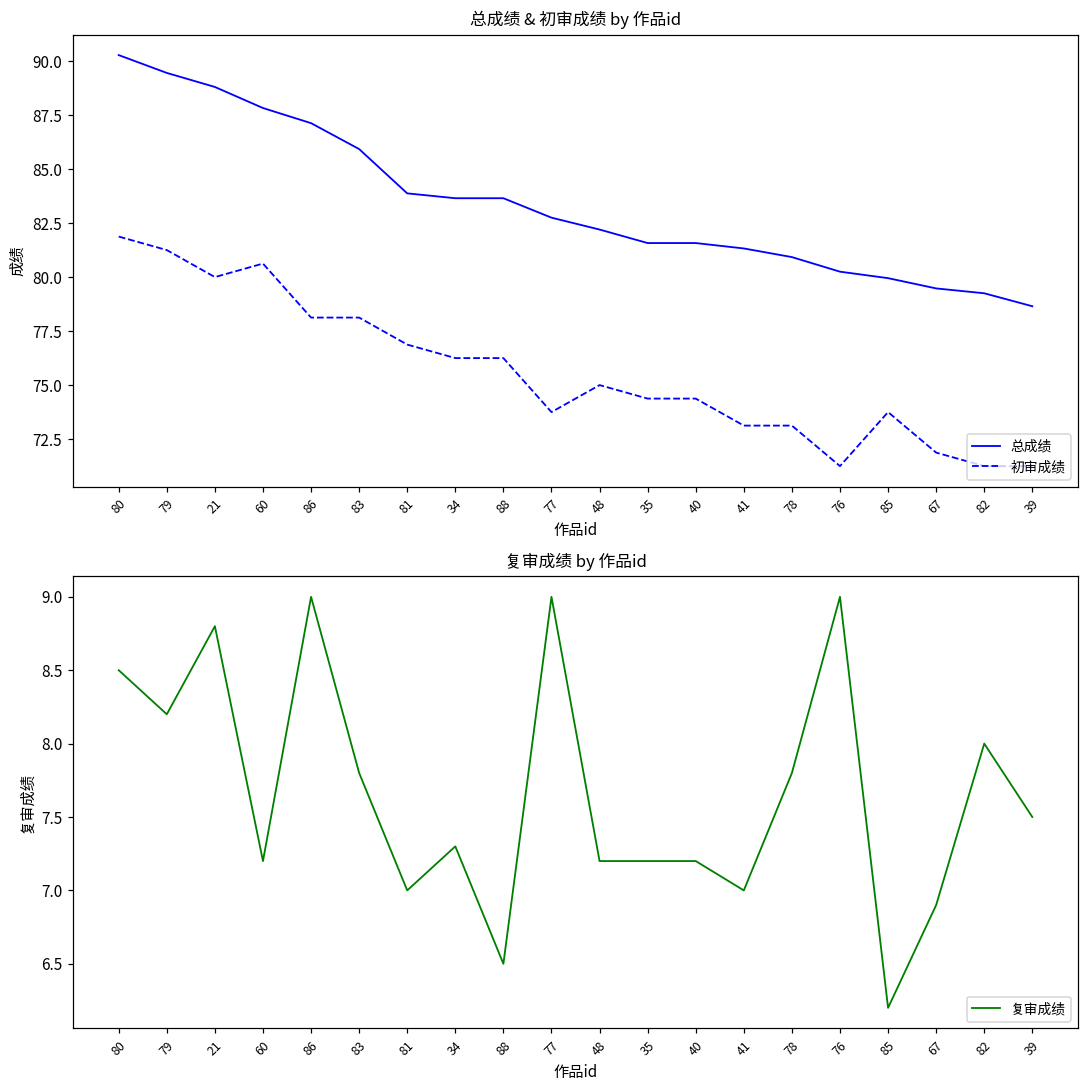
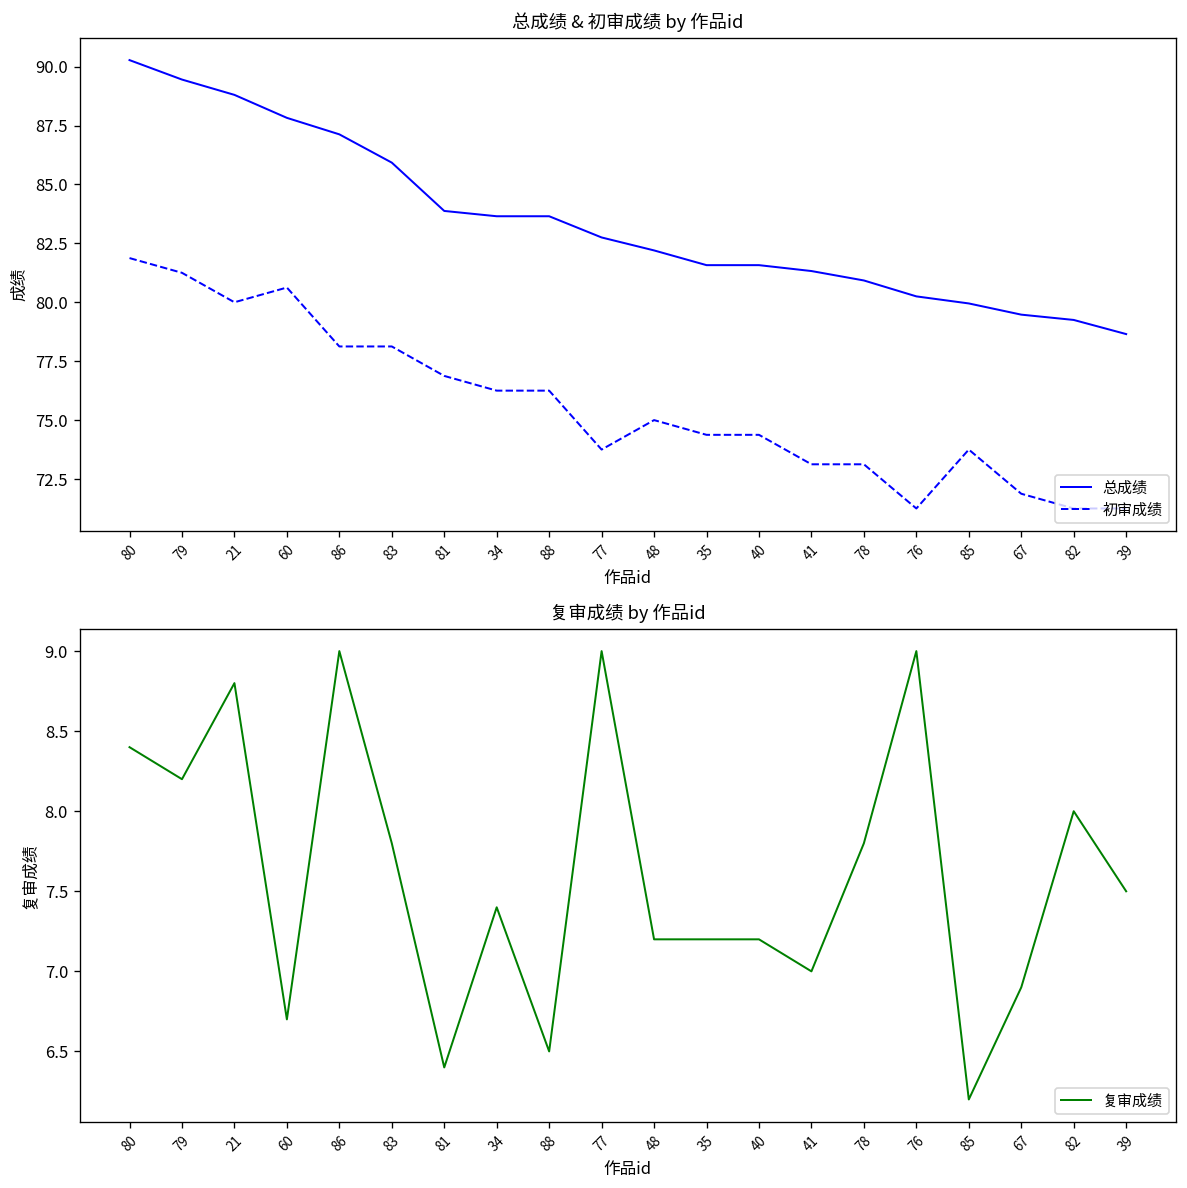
  {
    "复审成绩 by 作品id": {
-     "80": 8.5,
+     "80": 8.4,
      "79": 8.2,
      "21": 8.8,
-     "60": 7.2,
+     "60": 6.7,
      "86": 9.0,
      "83": 7.8,
-     "81": 7.0,
-     "34": 7.3,
+     "81": 6.4,
+     "34": 7.4,
      "88": 6.5,
      "77": 9.0,
      "48": 7.2,
      "35": 7.2,
      "40": 7.2,
      "41": 7.0,
      "78": 7.8,
      "76": 9.0,
      "85": 6.2,
      "67": 6.9,
      "82": 8.0,
      "39": 7.5
    }
  }
